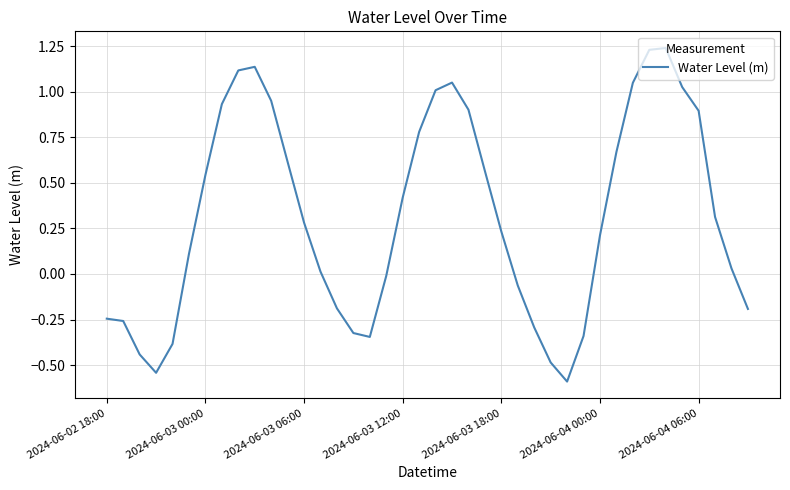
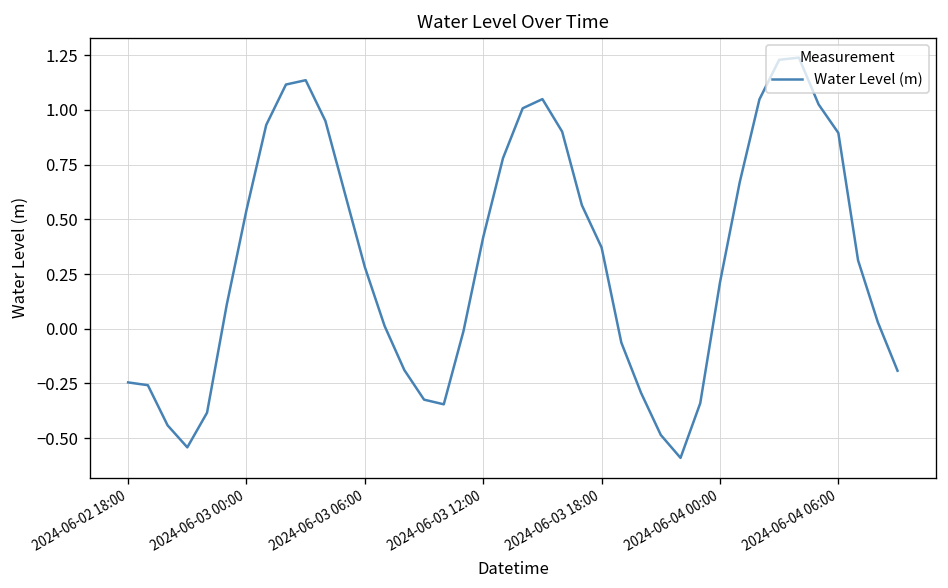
  {
    "2024-06-02 18:00": -0.25,
    "2024-06-03 00:00": 0.54,
    "2024-06-03 06:00": 0.28,
    "2024-06-03 12:00": 0.42,
-   "2024-06-03 18:00": 0.23,
+   "2024-06-03 18:00": 0.37,
    "2024-06-04 00:00": 0.21,
    "2024-06-04 06:00": 0.89
  }
